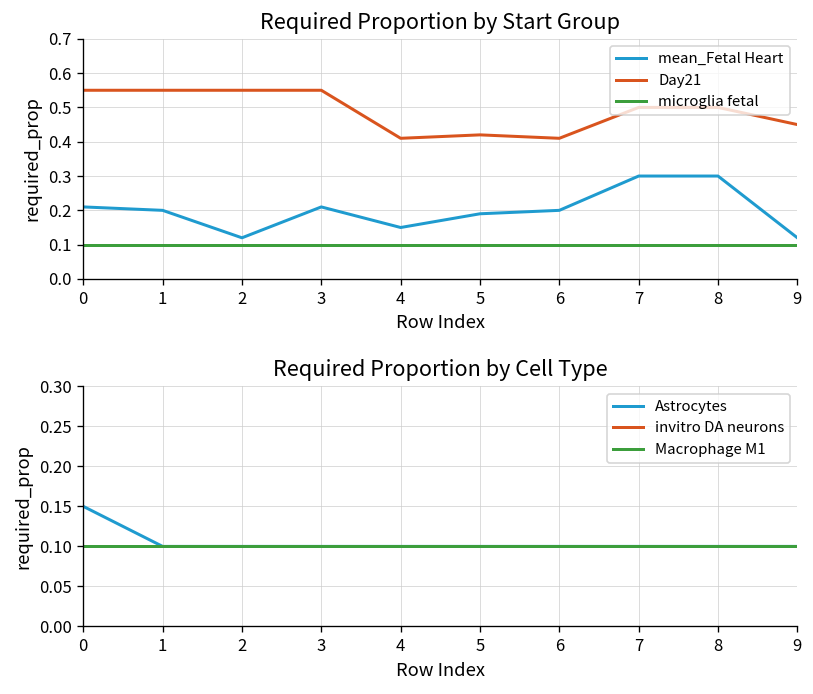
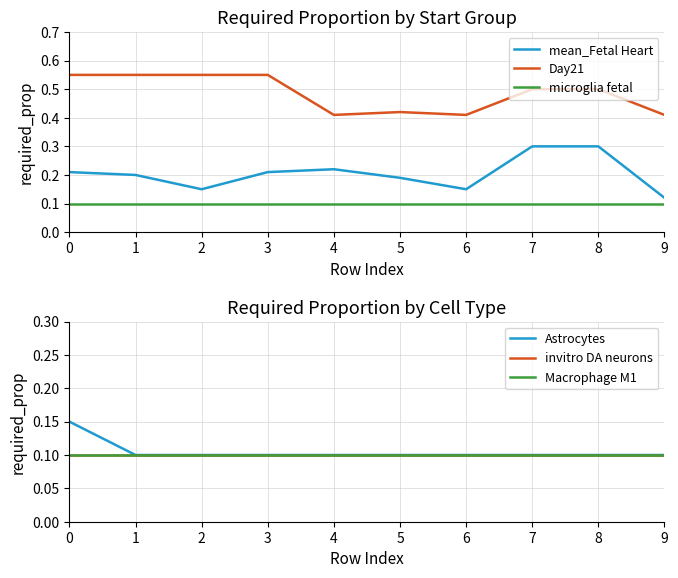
  {
    "Required Proportion by Start Group": {
      "mean_Fetal Heart": {
        "0": 0.21,
        "1": 0.20,
-       "2": 0.12,
+       "2": 0.15,
        "3": 0.21,
-       "4": 0.15,
+       "4": 0.22,
        "5": 0.19,
-       "6": 0.20,
+       "6": 0.15,
        "7": 0.30,
        "8": 0.30,
        "9": 0.12
      },
      "Day21": {
        "0": 0.55,
        "1": 0.55,
        "2": 0.55,
        "3": 0.55,
        "4": 0.41,
        "5": 0.42,
        "6": 0.41,
-       "9": 0.45
+       "9": 0.41
      },
      "microglia fetal": {
        "0": 0.10,
        "1": 0.10,
        "2": 0.10,
        "3": 0.10,
        "4": 0.10,
        "5": 0.10,
        "6": 0.10,
        "7": 0.10,
        "8": 0.10,
        "9": 0.10
      }
    },
    "Required Proportion by Cell Type": {
      "Astrocytes": {
        "0": 0.15
      },
      "Macrophage M1": {
        "0": 0.10
      }
    }
  }
